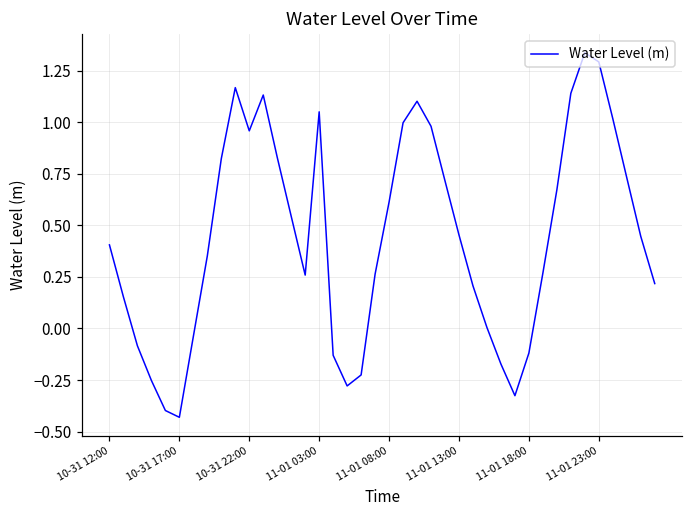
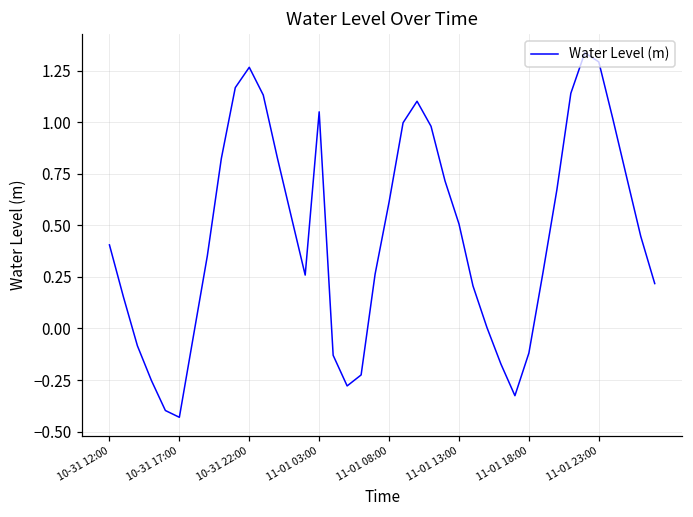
  {
    "10-31 12:00": 0.41,
    "10-31 17:00": -0.43,
-   "10-31 22:00": 0.96,
+   "10-31 22:00": 1.27,
    "11-01 03:00": 1.05,
    "11-01 08:00": 0.61,
-   "11-01 13:00": 0.45,
+   "11-01 13:00": 0.51,
    "11-01 18:00": -0.12
  }
